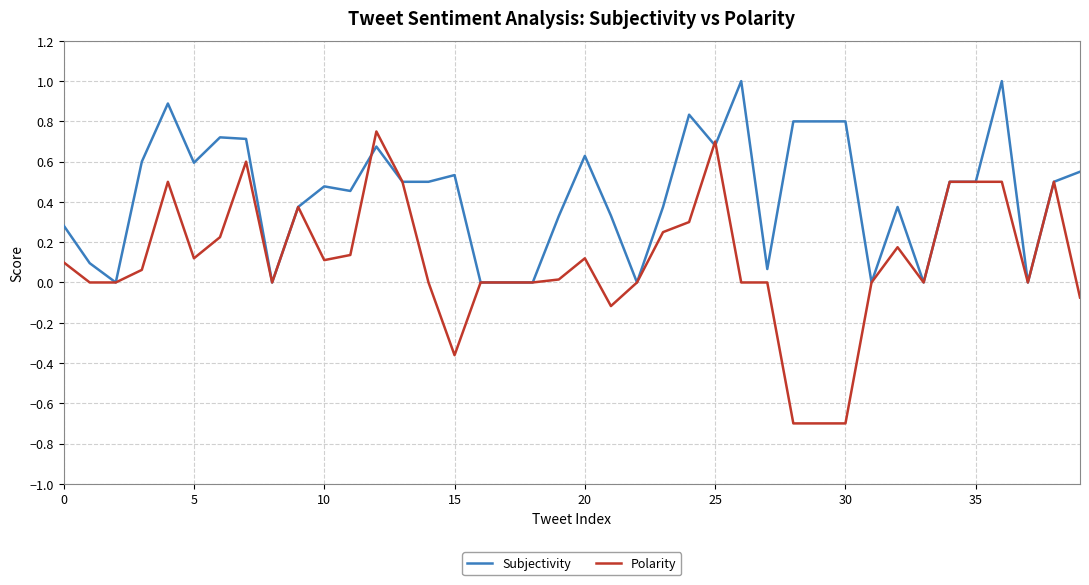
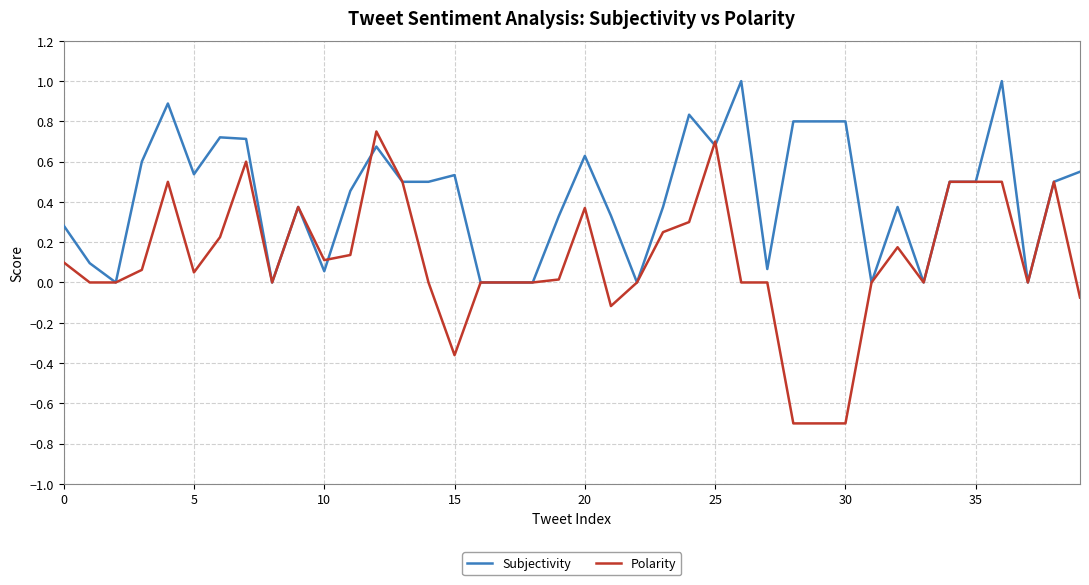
  {
    "Subjectivity": {
      "0": 0.28,
-     "5": 0.59,
-     "10": 0.48,
+     "5": 0.54,
+     "10": 0.06,
      "15": 0.53,
      "20": 0.63,
      "25": 0.68,
      "30": 0.80
    },
    "Polarity": {
      "0": 0.10,
-     "5": 0.12,
+     "5": 0.05,
      "10": 0.11,
      "15": -0.36,
-     "20": 0.12,
+     "20": 0.37,
      "25": 0.70,
      "30": -0.70
    }
  }
